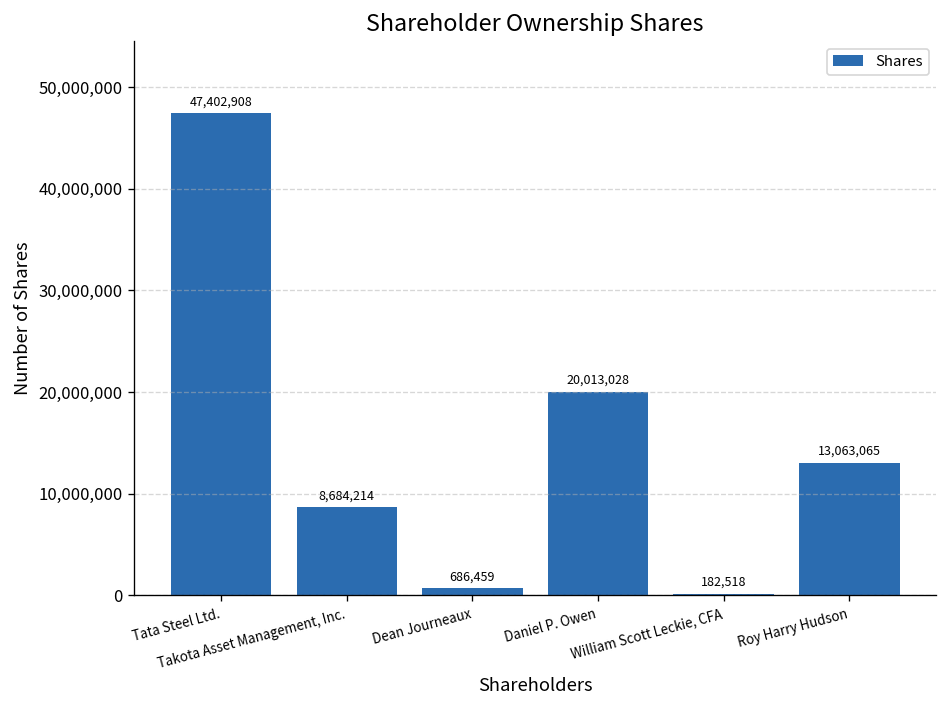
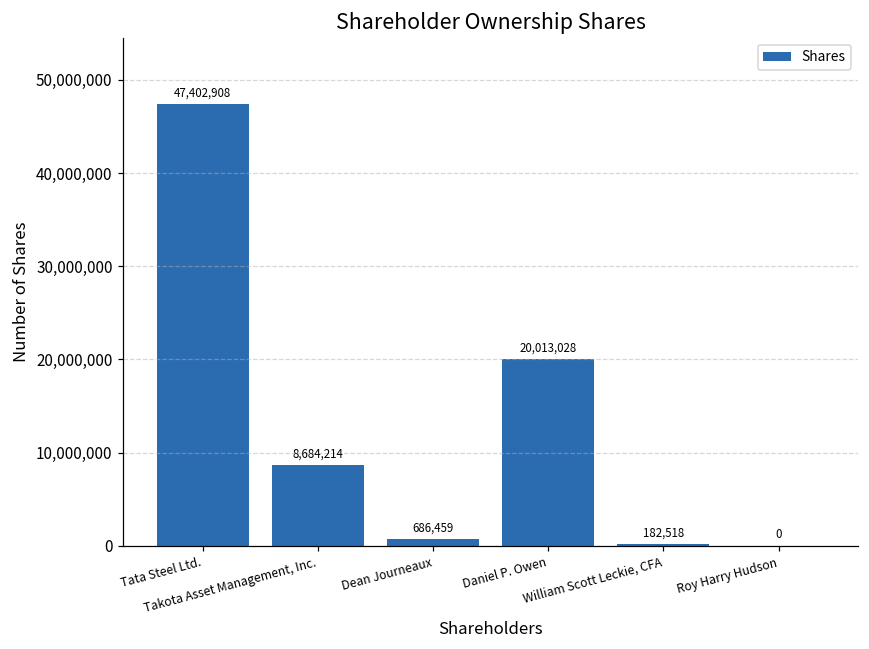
  {
    "Tata Steel Ltd.": "47,402,908",
    "Takota Asset Management, Inc.": "8,684,214",
    "Dean Journeaux": "686,459",
    "Daniel P. Owen": "20,013,028",
    "William Scott Leckie, CFA": "182,518",
-   "Roy Harry Hudson": "13,063,065"
+   "Roy Harry Hudson": "0"
  }
